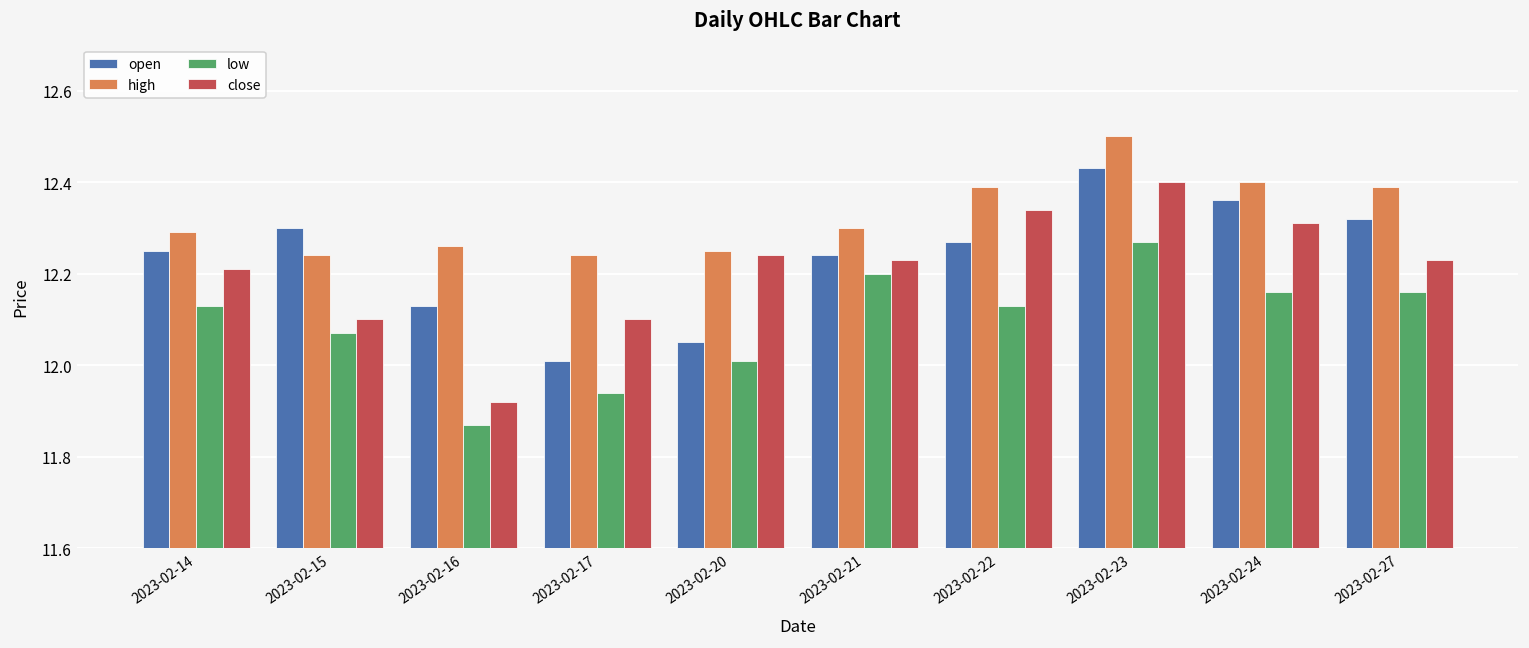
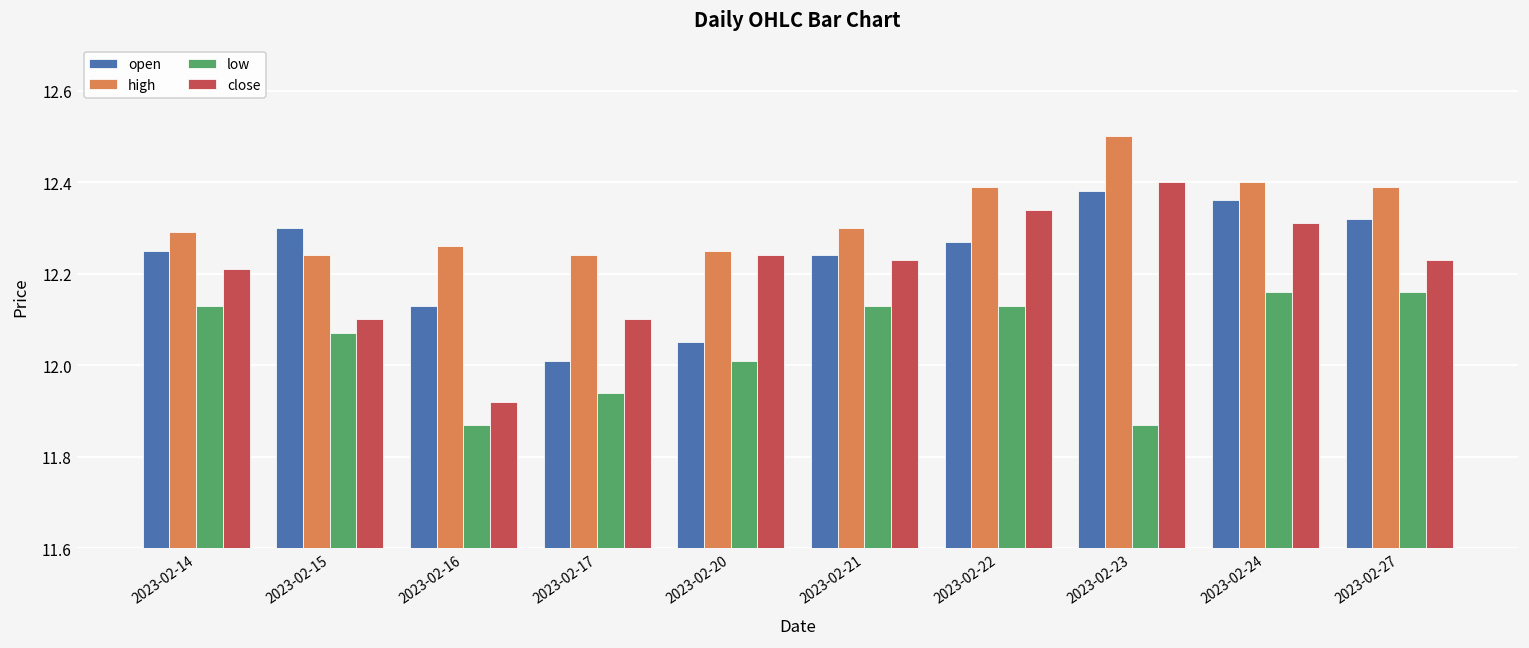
  {
    "open": {
      "2023-02-14": 12.25,
      "2023-02-15": 12.30,
      "2023-02-16": 12.13,
      "2023-02-17": 12.01,
      "2023-02-20": 12.05,
      "2023-02-21": 12.24,
      "2023-02-22": 12.27,
-     "2023-02-23": 12.43,
+     "2023-02-23": 12.38,
      "2023-02-24": 12.36,
      "2023-02-27": 12.32
    },
    "low": {
      "2023-02-14": 12.13,
      "2023-02-15": 12.07,
      "2023-02-16": 11.87,
      "2023-02-17": 11.94,
      "2023-02-20": 12.01,
-     "2023-02-21": 12.20,
+     "2023-02-21": 12.13,
      "2023-02-22": 12.13,
-     "2023-02-23": 12.27,
+     "2023-02-23": 11.87,
      "2023-02-24": 12.16,
      "2023-02-27": 12.16
    }
  }
